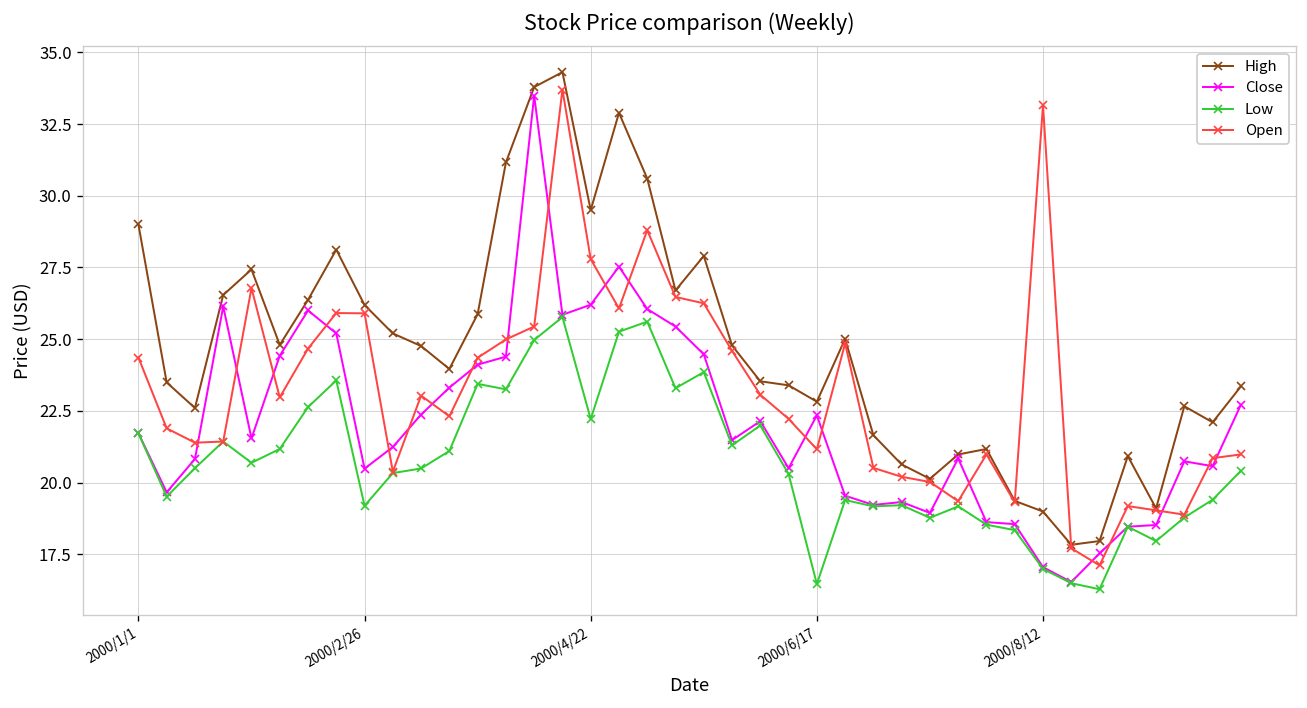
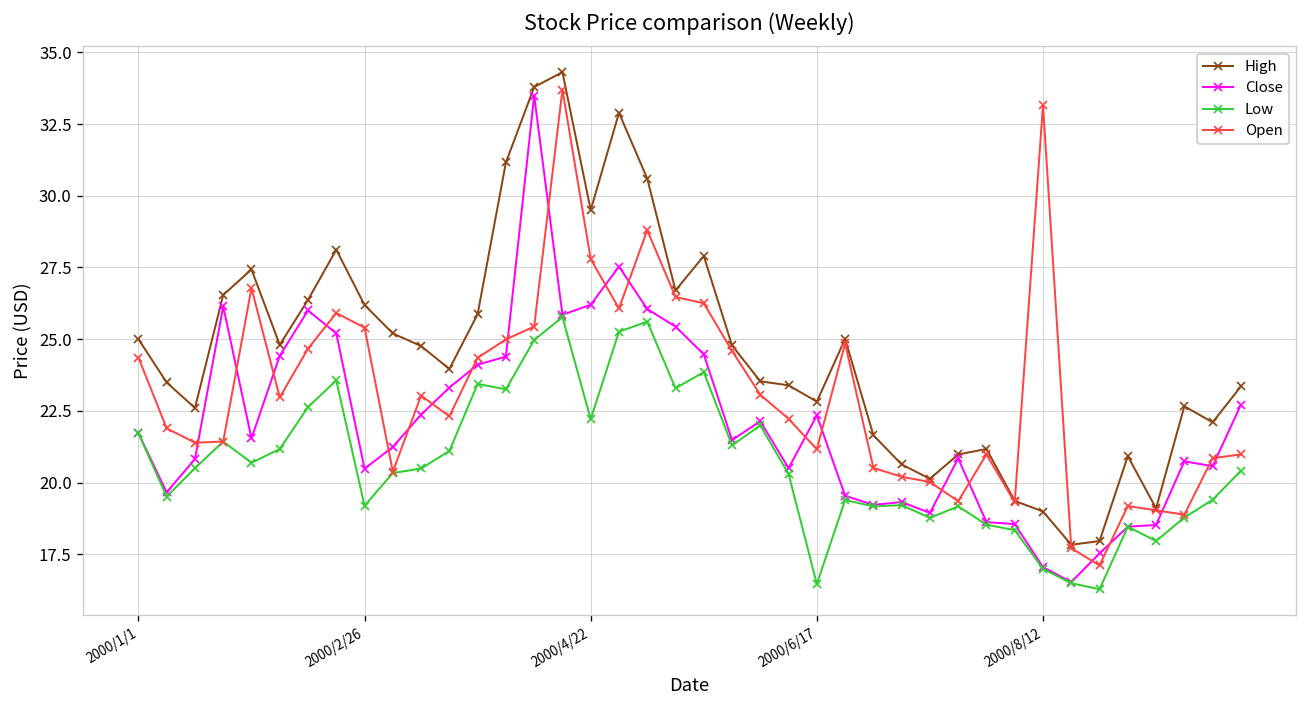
  {
    "High": {
-     "2000/1/1": 29,
+     "2000/1/1": 25,
      "2000/2/26": 26.2,
      "2000/4/22": 29.5,
      "2000/6/17": 22.8,
      "2000/8/12": 19
    },
    "Close": {
      "2000/2/26": 20.5,
      "2000/4/22": 26.2,
      "2000/6/17": 22.3
    },
    "Low": {
      "2000/2/26": 19.2,
      "2000/4/22": 22.2,
      "2000/6/17": 16.5
    },
    "Open": {
      "2000/1/1": 24.4,
-     "2000/2/26": 25.9,
+     "2000/2/26": 25.4,
      "2000/4/22": 27.8,
      "2000/6/17": 21.2,
      "2000/8/12": 33.2
    }
  }
